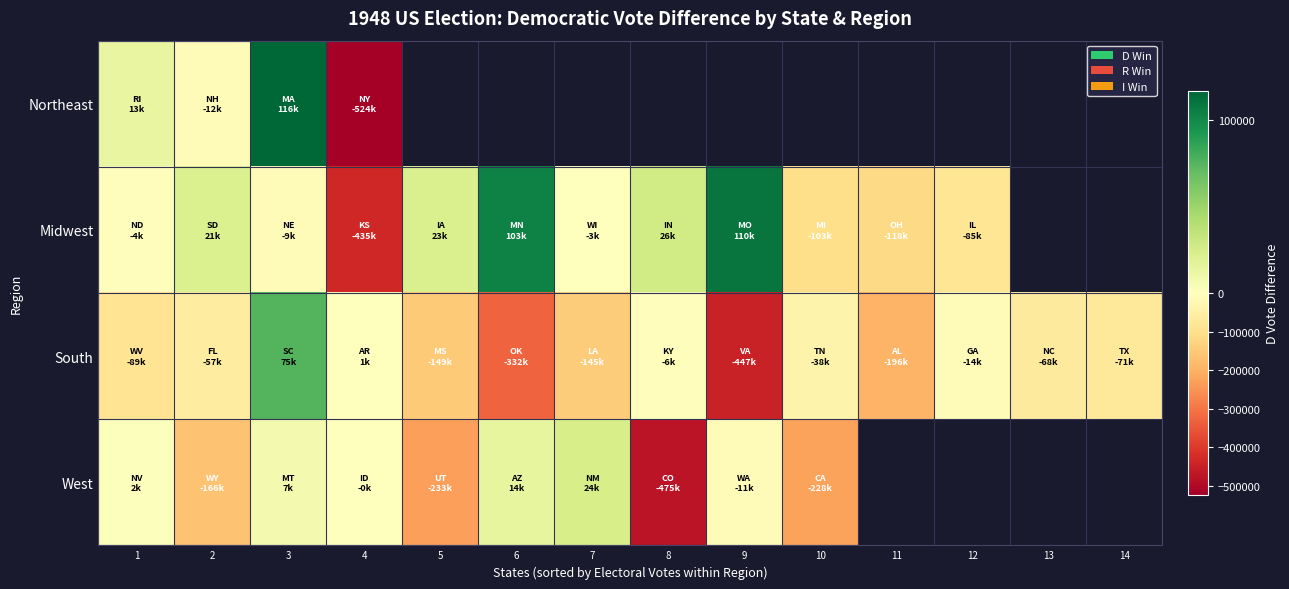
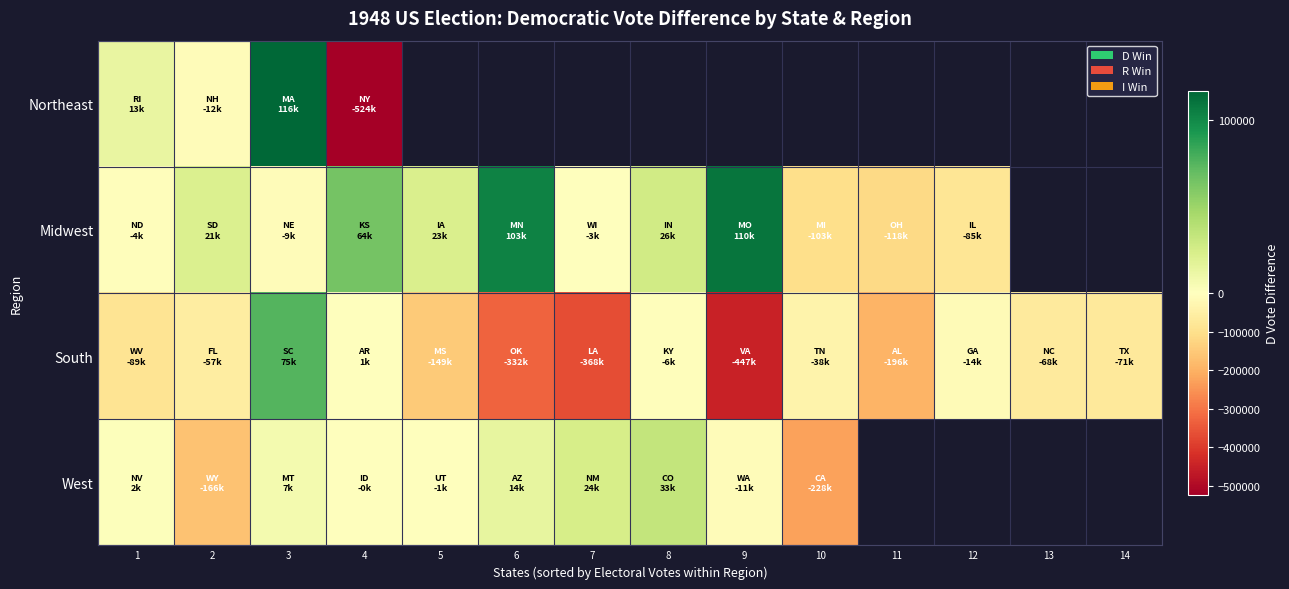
  {
    "Northeast": {
      "1": "13k",
      "2": "-12k",
      "3": "116k",
      "4": "-524k"
    },
    "Midwest": {
      "1": "-4k",
      "2": "21k",
      "3": "-9k",
-     "4": "-435k",
+     "4": "64k",
      "5": "23k",
      "6": "103k",
      "7": "-3k",
      "8": "26k",
      "9": "110k",
      "10": "-103k",
      "11": "-118k",
      "12": "-85k"
    },
    "South": {
      "1": "-89k",
      "2": "-57k",
      "3": "75k",
      "4": "1k",
      "5": "-149k",
      "6": "-332k",
-     "7": "-145k",
+     "7": "-368k",
      "8": "-6k",
      "9": "-447k",
      "10": "-38k",
      "11": "-196k",
      "12": "-14k",
      "13": "-68k",
      "14": "-71k"
    },
    "West": {
      "1": "2k",
      "2": "-166k",
      "3": "7k",
      "4": "-0k",
-     "5": "-233k",
+     "5": "-1k",
      "6": "14k",
      "7": "24k",
-     "8": "-475k",
+     "8": "33k",
      "9": "-11k",
      "10": "-228k"
    }
  }
